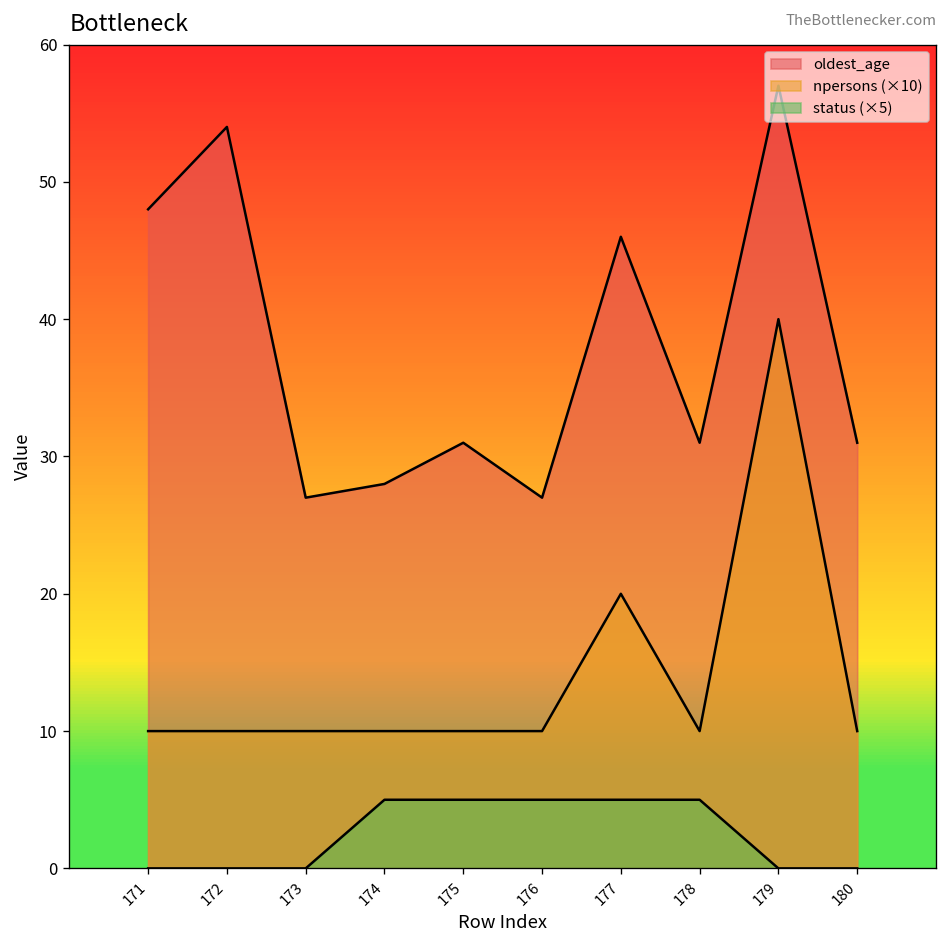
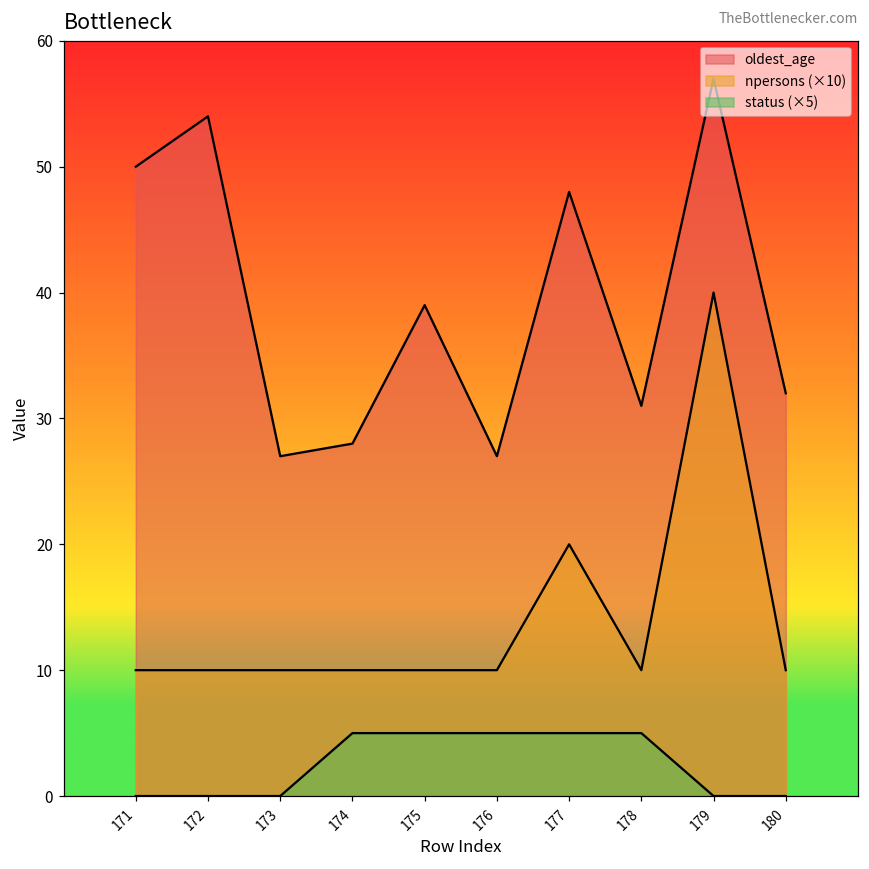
  {
    "oldest_age": {
-     "171": 48,
+     "171": 50,
      "172": 54,
      "173": 27,
      "174": 28,
-     "175": 31,
+     "175": 39,
      "176": 27,
-     "177": 46,
+     "177": 48,
      "178": 31,
-     "180": 31
+     "180": 32
    },
    "npersons (×10)": {
      "171": 10,
      "172": 10,
      "173": 10,
      "174": 10,
      "175": 10,
      "176": 10,
      "177": 20,
      "178": 10,
      "179": 40,
      "180": 10
    },
    "status (×5)": {
      "171": 0,
      "172": 0,
      "173": 0,
      "174": 5,
      "175": 5,
      "176": 5,
      "177": 5,
      "178": 5,
      "179": 0,
      "180": 0
    }
  }
